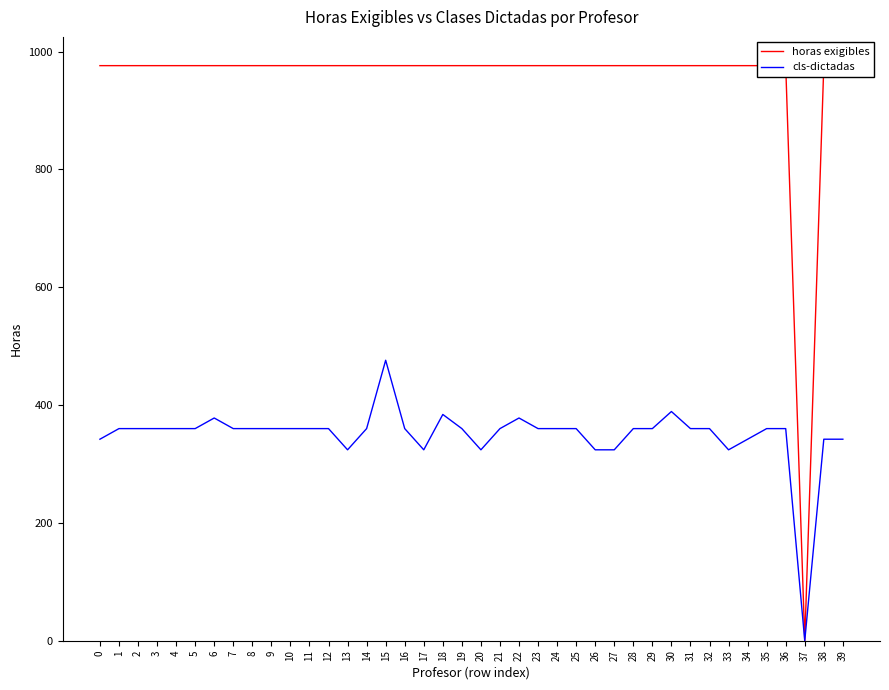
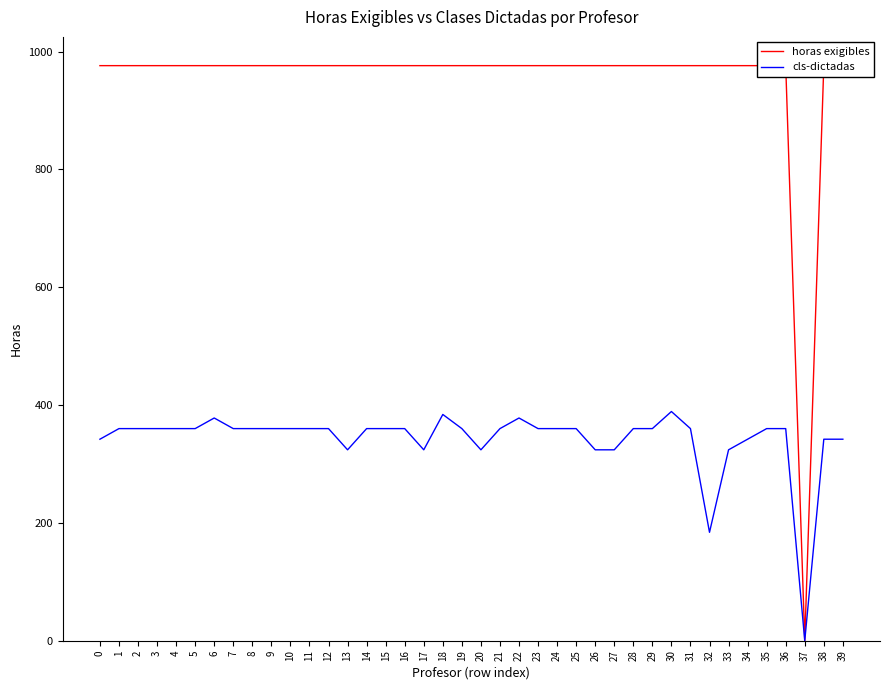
  {
    "horas exigibles": {
      "0": 980,
      "1": 980,
      "2": 980,
      "3": 980,
      "4": 980,
      "5": 980,
      "6": 980,
      "7": 980,
      "8": 980,
      "9": 980,
      "10": 980,
      "11": 980,
      "12": 980,
      "13": 980,
      "14": 980,
      "15": 980,
      "16": 980,
      "17": 980,
      "18": 980,
      "19": 980,
      "20": 980,
      "21": 980,
      "22": 980,
      "23": 980,
      "24": 980,
      "25": 980,
      "26": 980,
      "27": 980,
      "28": 980,
      "29": 980,
      "30": 980,
      "31": 980,
      "32": 980,
      "33": 980,
      "34": 980
    },
    "cls-dictadas": {
      "0": 340,
      "1": 360,
      "2": 360,
      "3": 360,
      "4": 360,
      "5": 360,
      "6": 380,
      "7": 360,
      "8": 360,
      "9": 360,
      "10": 360,
      "11": 360,
      "12": 360,
      "13": 320,
      "14": 360,
-     "15": 480,
+     "15": 360,
      "16": 360,
      "17": 320,
      "18": 380,
      "19": 360,
      "20": 320,
      "21": 360,
      "22": 380,
      "23": 360,
      "24": 360,
      "25": 360,
      "26": 320,
      "27": 320,
      "28": 360,
      "29": 360,
      "30": 390,
      "31": 360,
-     "32": 360,
+     "32": 180,
      "33": 320,
      "34": 340,
      "35": 360,
      "36": 360,
      "38": 340,
      "39": 340
    }
  }
